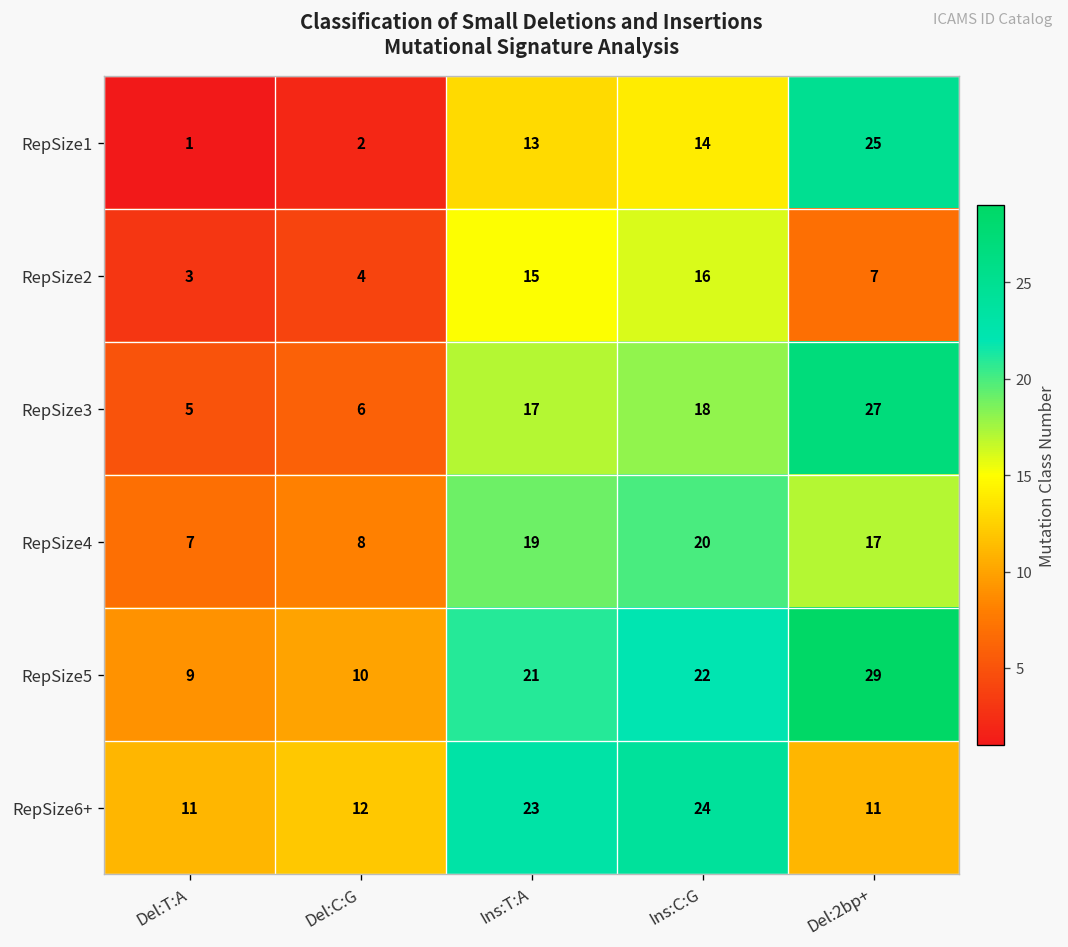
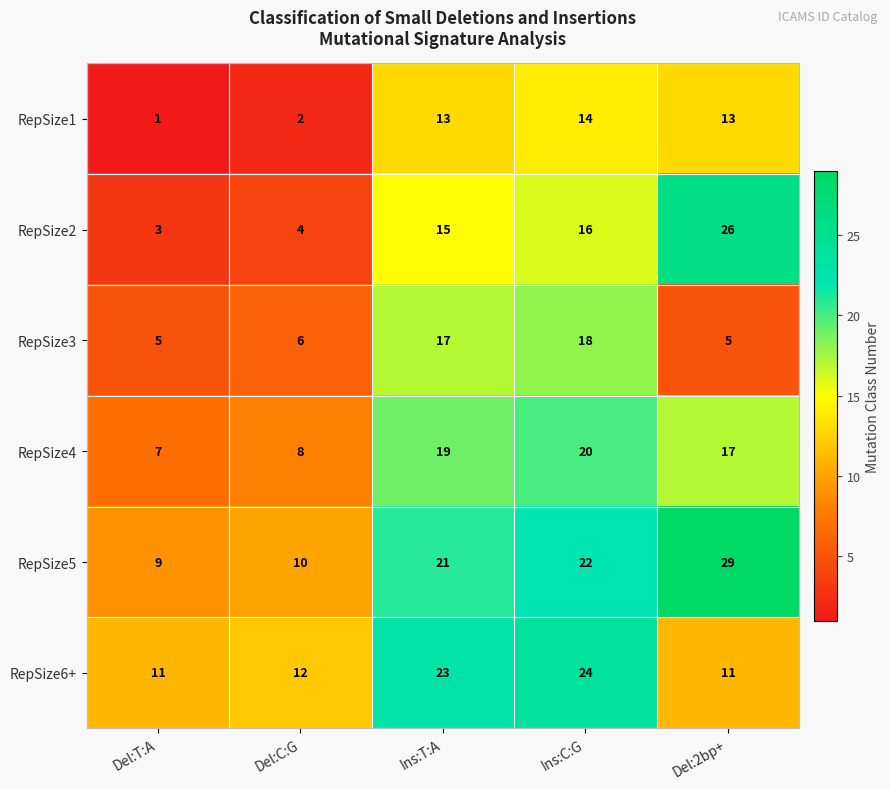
  {
    "RepSize1": {
      "Del:T:A": 1,
      "Del:C:G": 2,
      "Ins:T:A": 13,
      "Ins:C:G": 14,
-     "Del:2bp+": 25
+     "Del:2bp+": 13
    },
    "RepSize2": {
      "Del:T:A": 3,
      "Del:C:G": 4,
      "Ins:T:A": 15,
      "Ins:C:G": 16,
-     "Del:2bp+": 7
+     "Del:2bp+": 26
    },
    "RepSize3": {
      "Del:T:A": 5,
      "Del:C:G": 6,
      "Ins:T:A": 17,
      "Ins:C:G": 18,
-     "Del:2bp+": 27
+     "Del:2bp+": 5
    },
    "RepSize4": {
      "Del:T:A": 7,
      "Del:C:G": 8,
      "Ins:T:A": 19,
      "Ins:C:G": 20,
      "Del:2bp+": 17
    },
    "RepSize5": {
      "Del:T:A": 9,
      "Del:C:G": 10,
      "Ins:T:A": 21,
      "Ins:C:G": 22,
      "Del:2bp+": 29
    },
    "RepSize6+": {
      "Del:T:A": 11,
      "Del:C:G": 12,
      "Ins:T:A": 23,
      "Ins:C:G": 24,
      "Del:2bp+": 11
    }
  }
